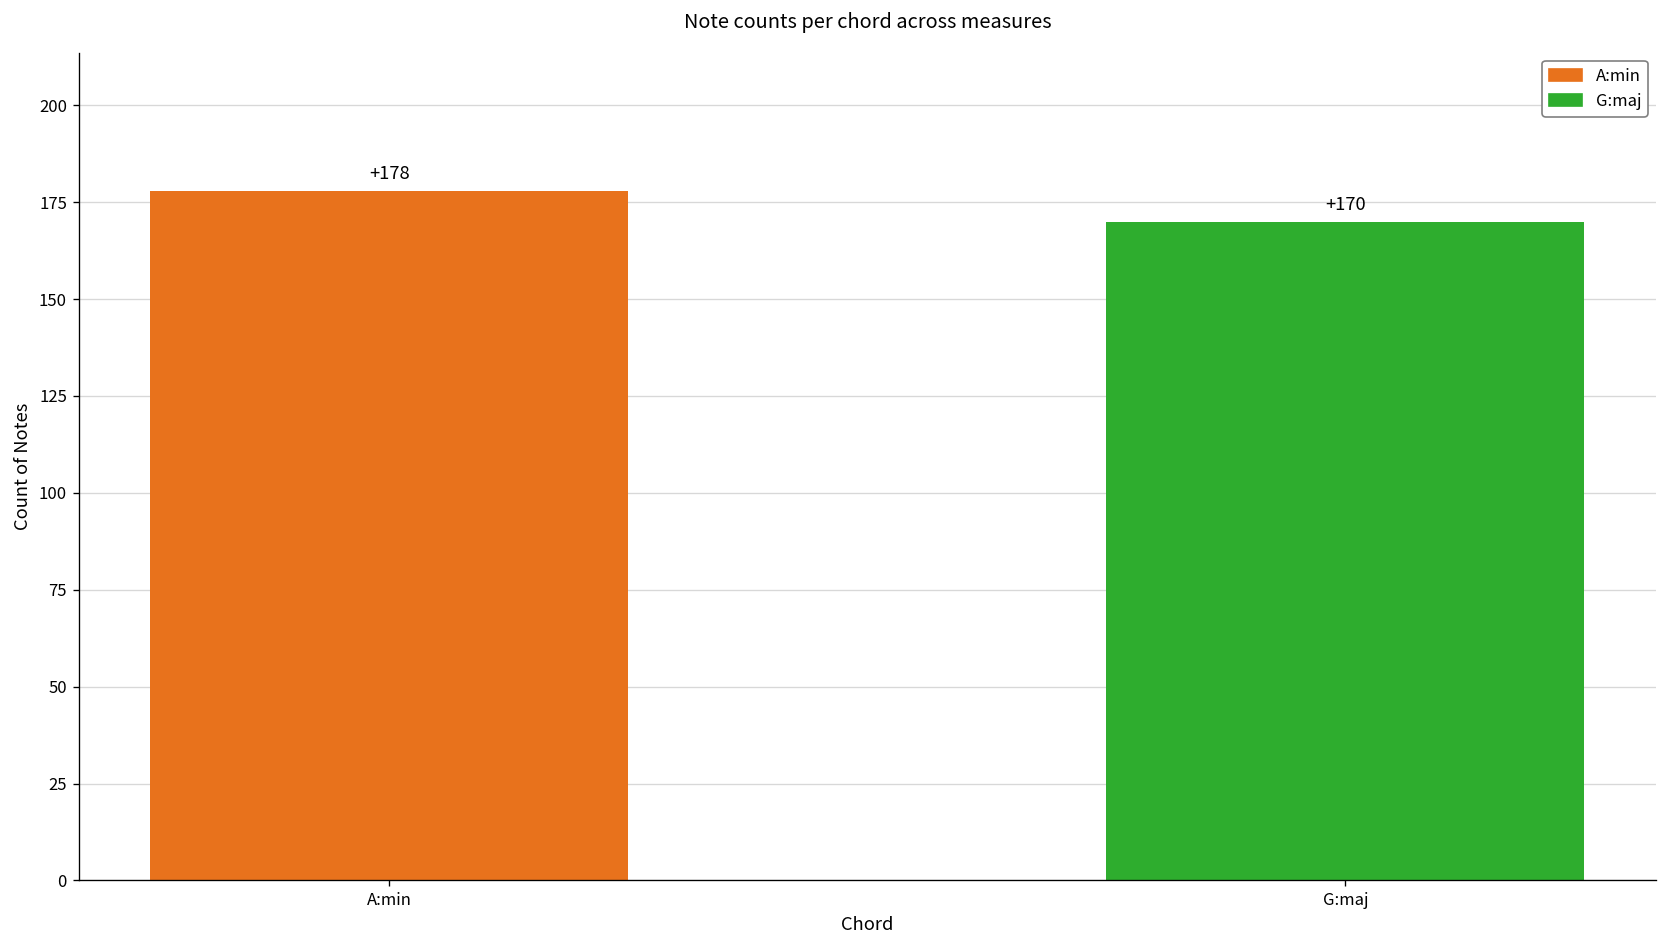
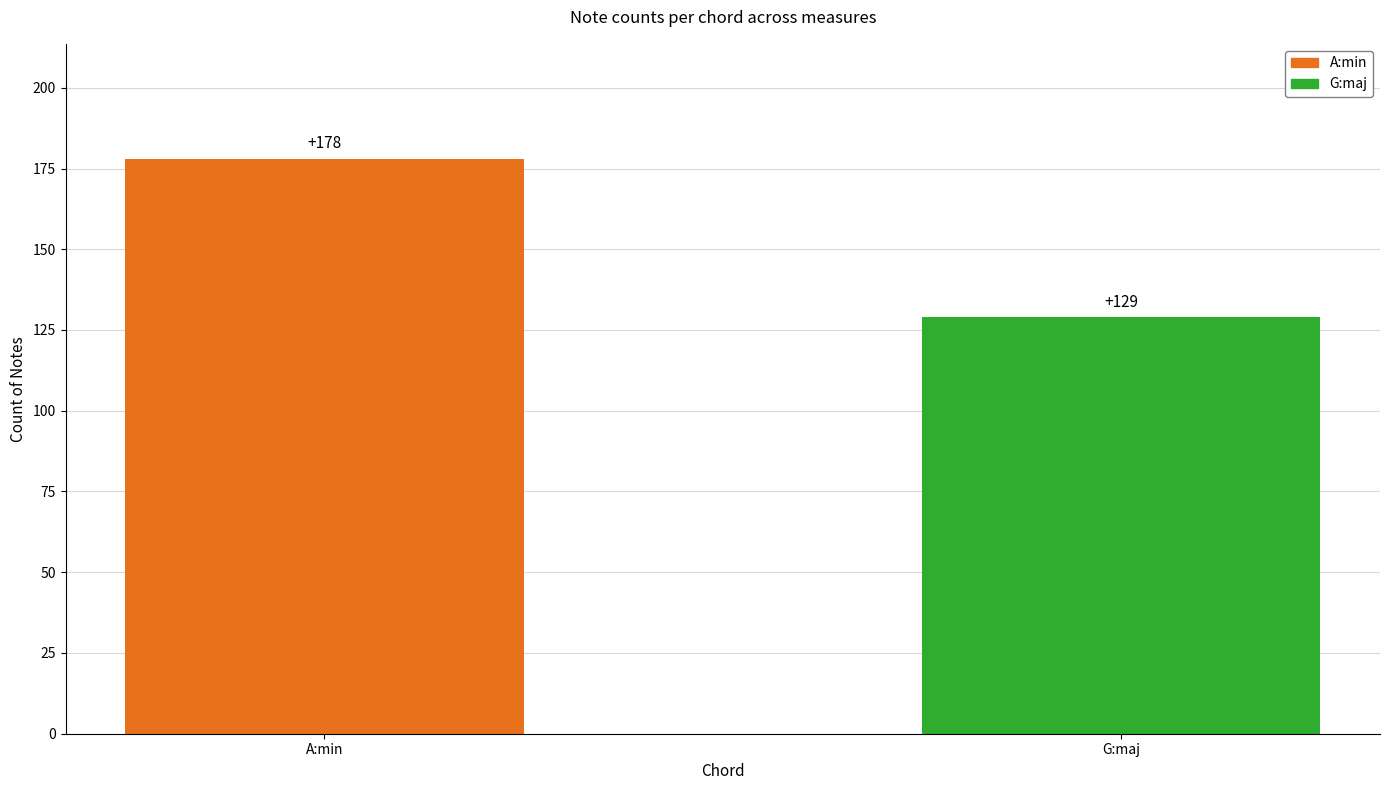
  {
    "A:min": "+178",
-   "G:maj": "+170"
+   "G:maj": "+129"
  }
